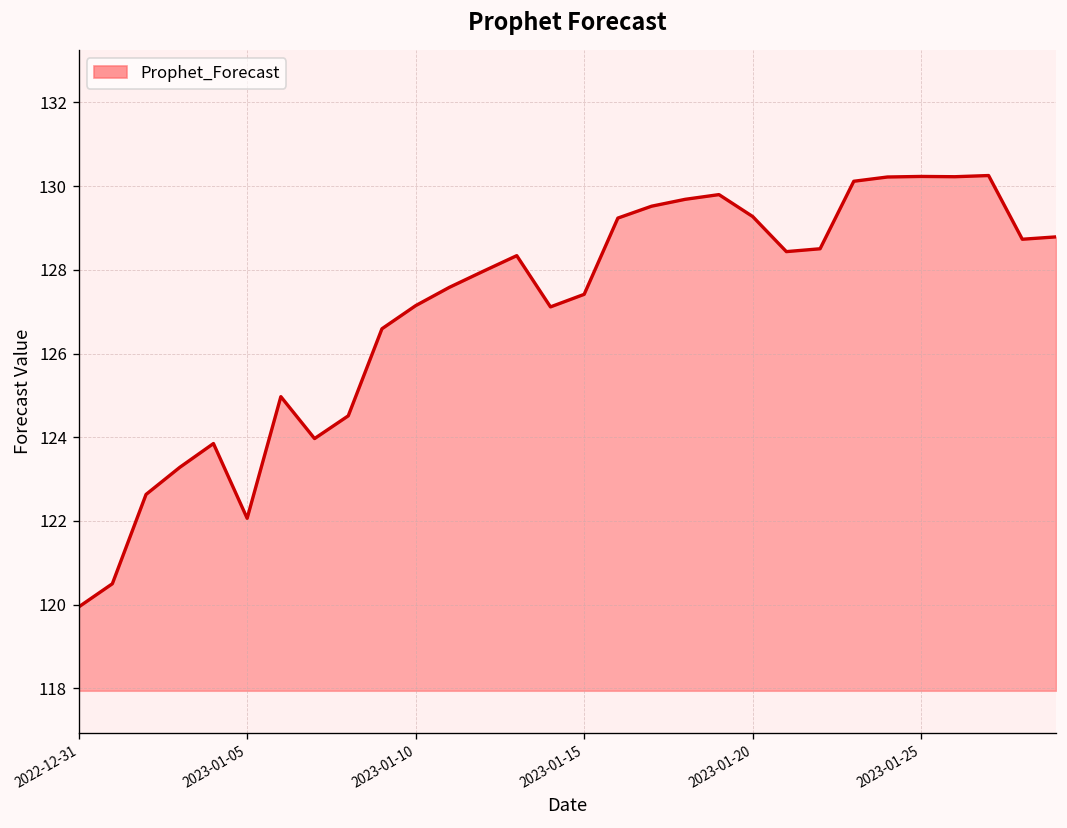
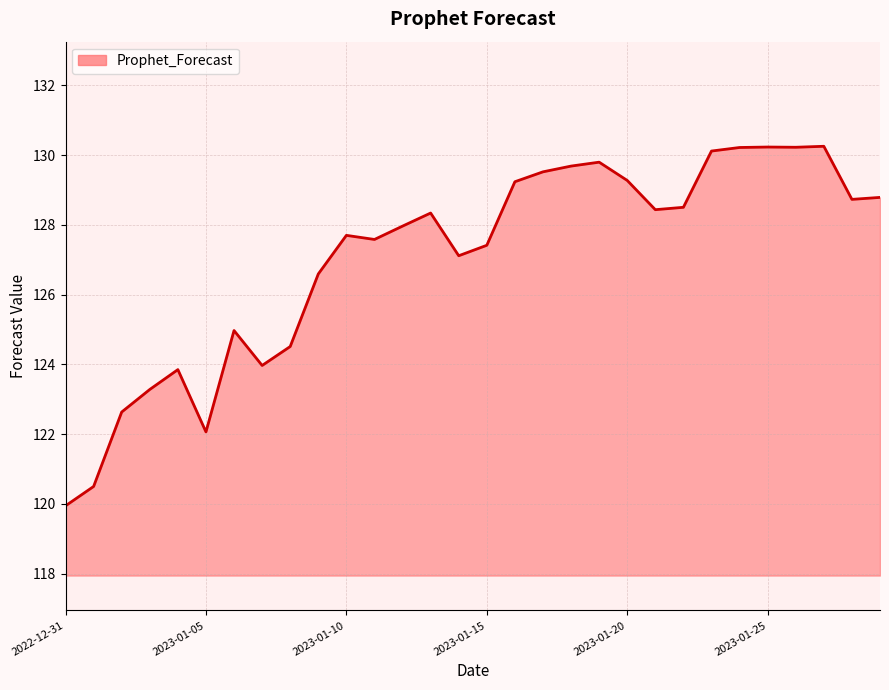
  {
    "2022-12-31": 119.9,
    "2023-01-05": 122.1,
-   "2023-01-10": 127.1,
+   "2023-01-10": 127.7,
    "2023-01-15": 127.4,
    "2023-01-20": 129.3,
    "2023-01-25": 130.2
  }
